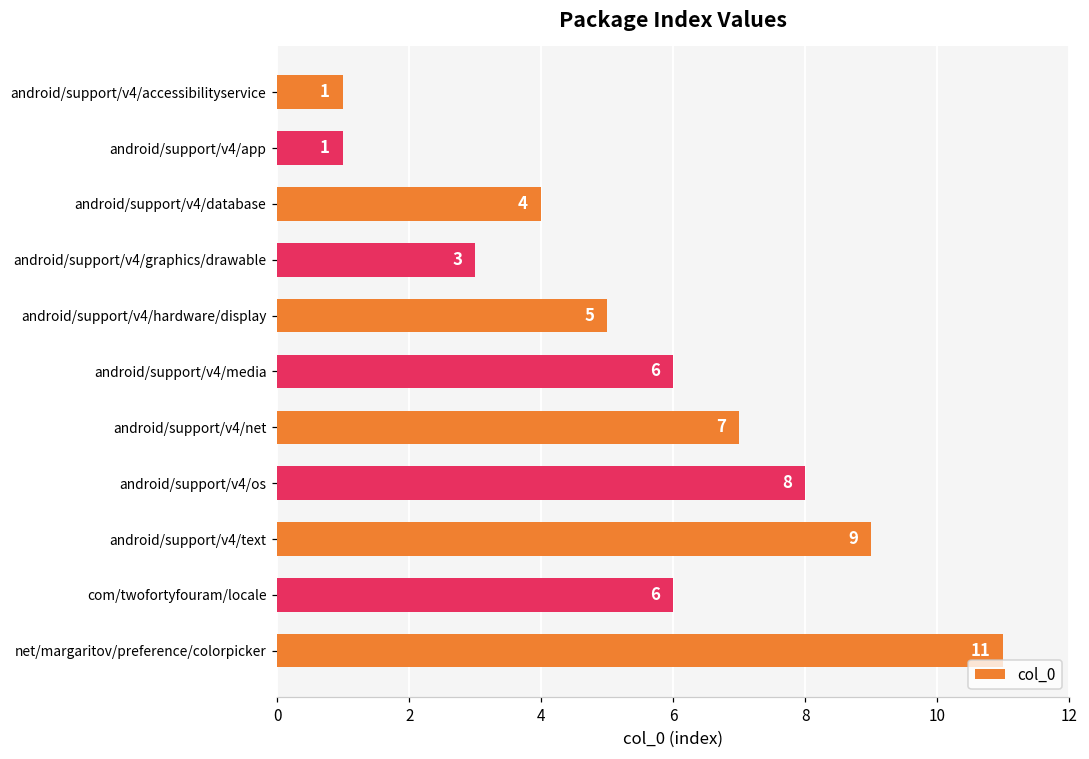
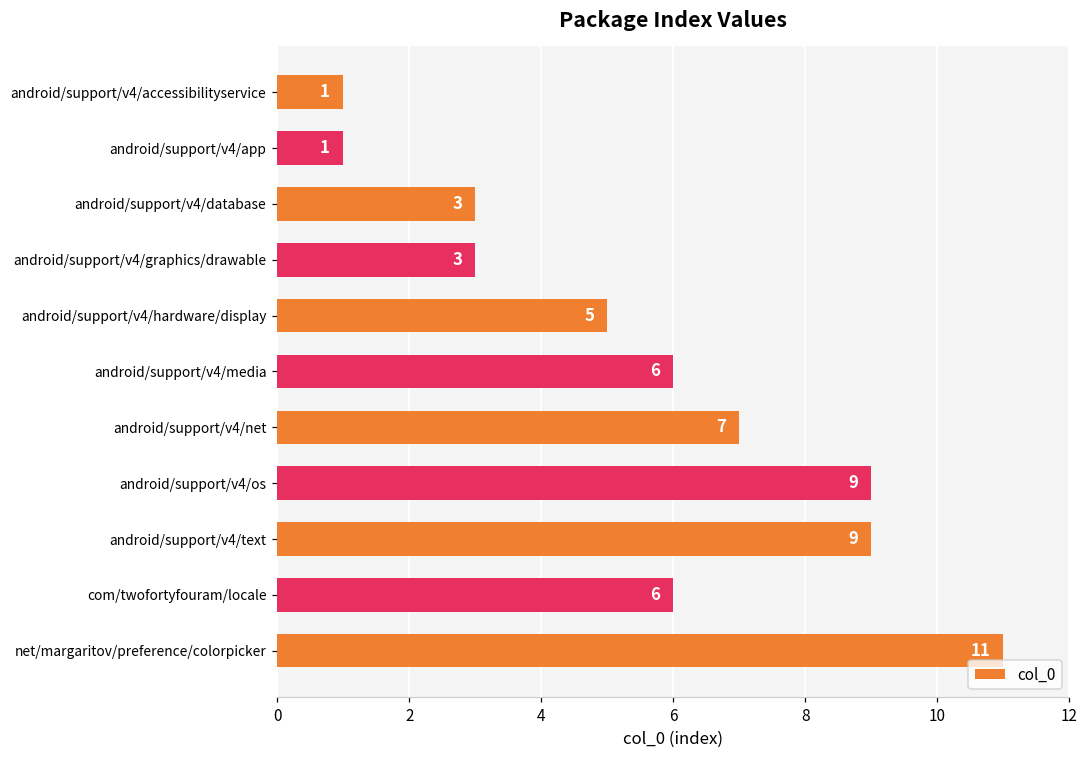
  {
    "android/support/v4/accessibilityservice": 1,
    "android/support/v4/app": 1,
-   "android/support/v4/database": 4,
+   "android/support/v4/database": 3,
    "android/support/v4/graphics/drawable": 3,
    "android/support/v4/hardware/display": 5,
    "android/support/v4/media": 6,
    "android/support/v4/net": 7,
-   "android/support/v4/os": 8,
+   "android/support/v4/os": 9,
    "android/support/v4/text": 9,
    "com/twofortyfouram/locale": 6,
    "net/margaritov/preference/colorpicker": 11
  }
